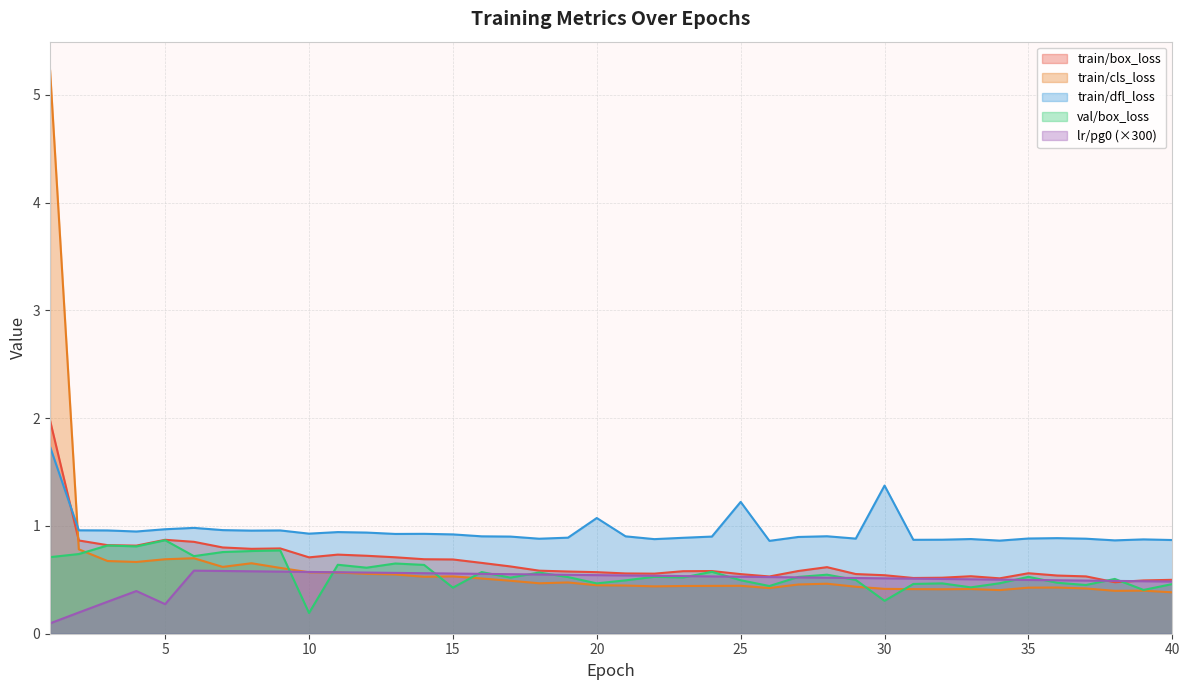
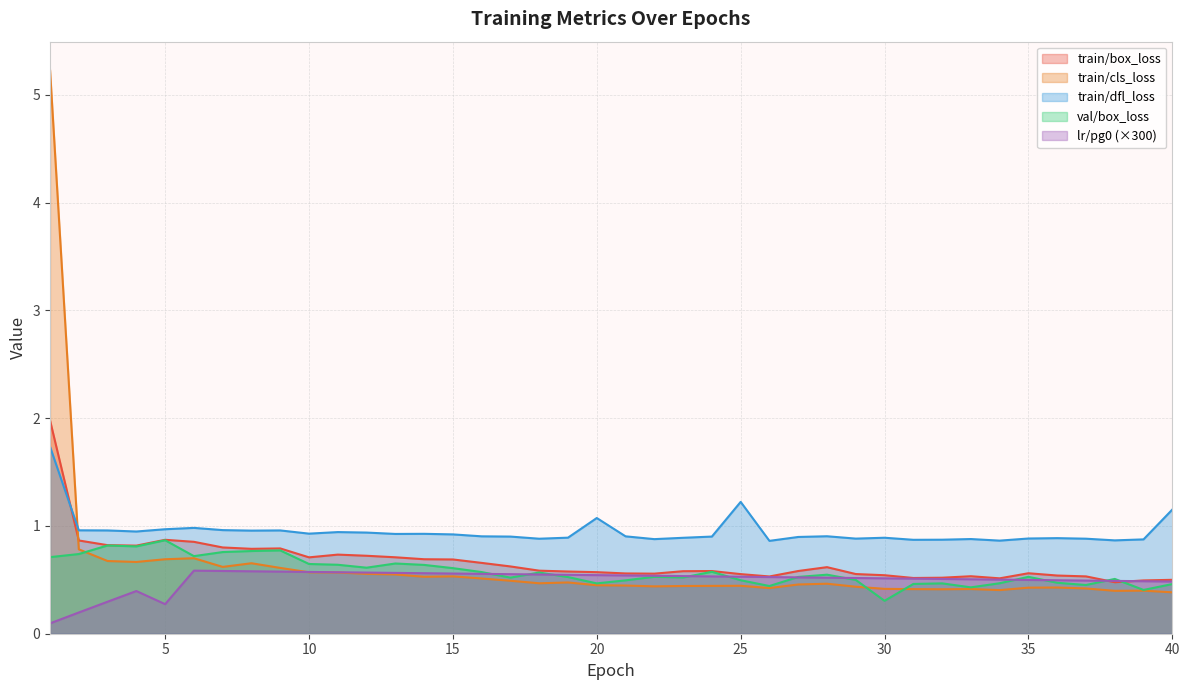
  {
    "train/dfl_loss": {
      "5": 0.97,
      "10": 0.93,
      "15": 0.92,
      "20": 1.07,
      "25": 1.22,
-     "30": 1.37,
+     "30": 0.89,
      "35": 0.88,
-     "40": 0.87
+     "40": 1.15
    },
    "val/box_loss": {
-     "10": 0.19,
-     "15": 0.43,
+     "10": 0.65,
+     "15": 0.61,
      "25": 0.50,
      "30": 0.31,
      "35": 0.53,
      "40": 0.46
    },
    "lr/pg0 (×300)": {
      "5": 0.27,
      "15": 0.56,
      "20": 0.54,
      "25": 0.53,
      "30": 0.51,
      "35": 0.50
    }
  }
